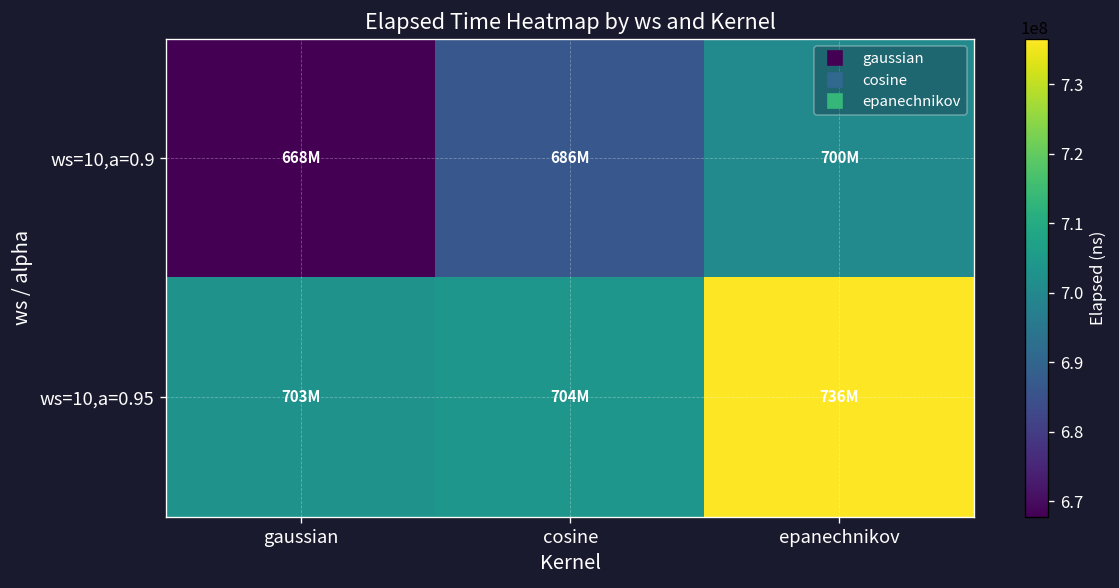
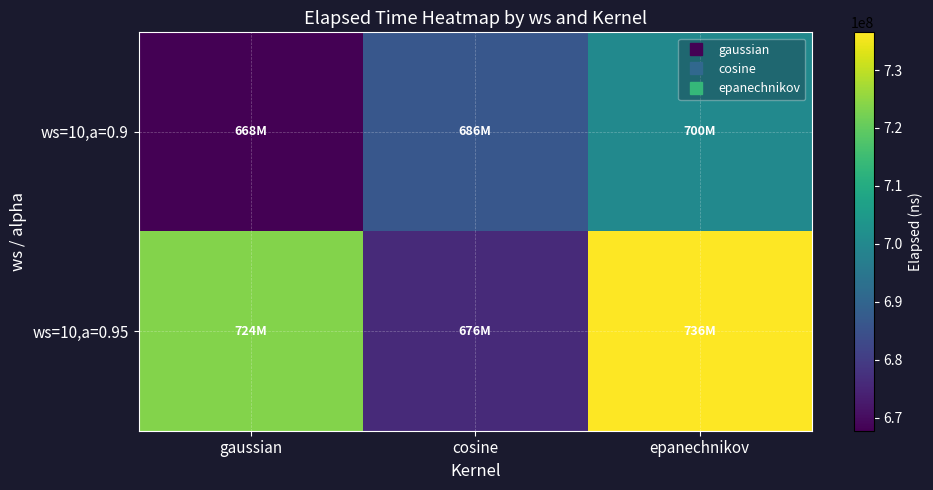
  {
    "ws=10,a=0.9": {
      "gaussian": "668M",
      "cosine": "686M",
      "epanechnikov": "700M"
    },
    "ws=10,a=0.95": {
-     "gaussian": "703M",
-     "cosine": "704M",
+     "gaussian": "724M",
+     "cosine": "676M",
      "epanechnikov": "736M"
    }
  }
